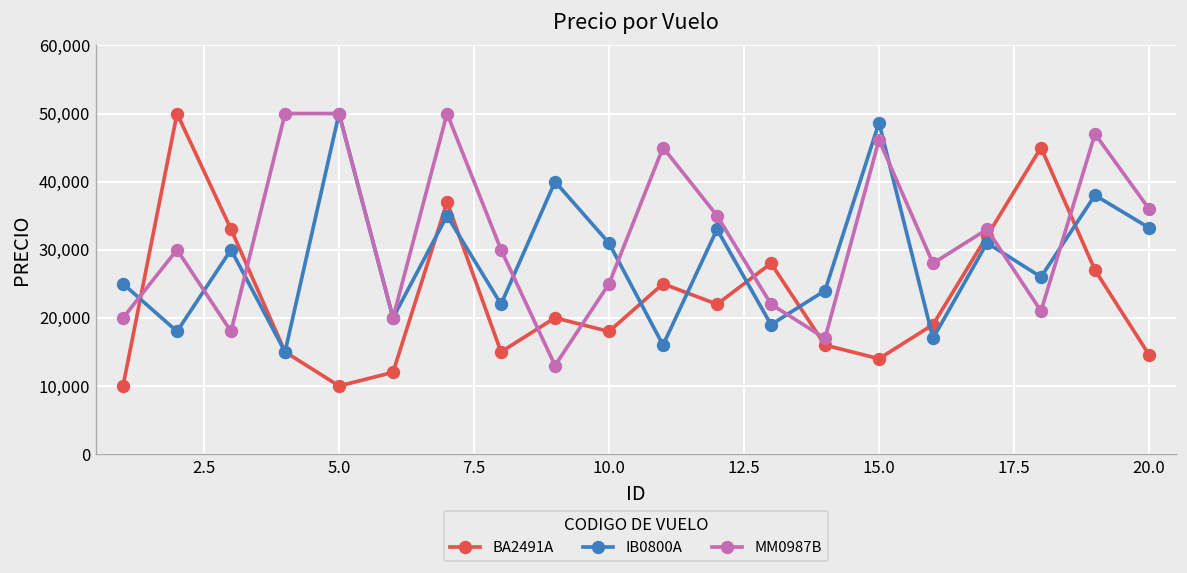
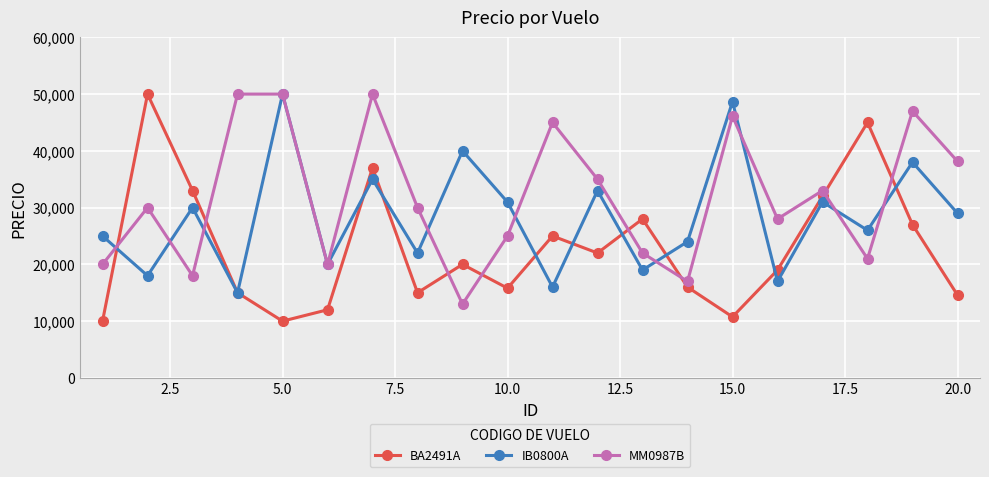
  {
    "BA2491A": {
      "5.0": "10,000",
-     "10.0": "18,000",
-     "15.0": "14,000",
+     "10.0": "16,000",
+     "15.0": "11,000",
      "20.0": "15,000"
    },
    "IB0800A": {
      "10.0": "31,000",
      "15.0": "49,000",
-     "20.0": "33,000"
+     "20.0": "29,000"
    },
    "MM0987B": {
      "10.0": "25,000",
      "15.0": "46,000",
-     "20.0": "36,000"
+     "20.0": "38,000"
    }
  }
